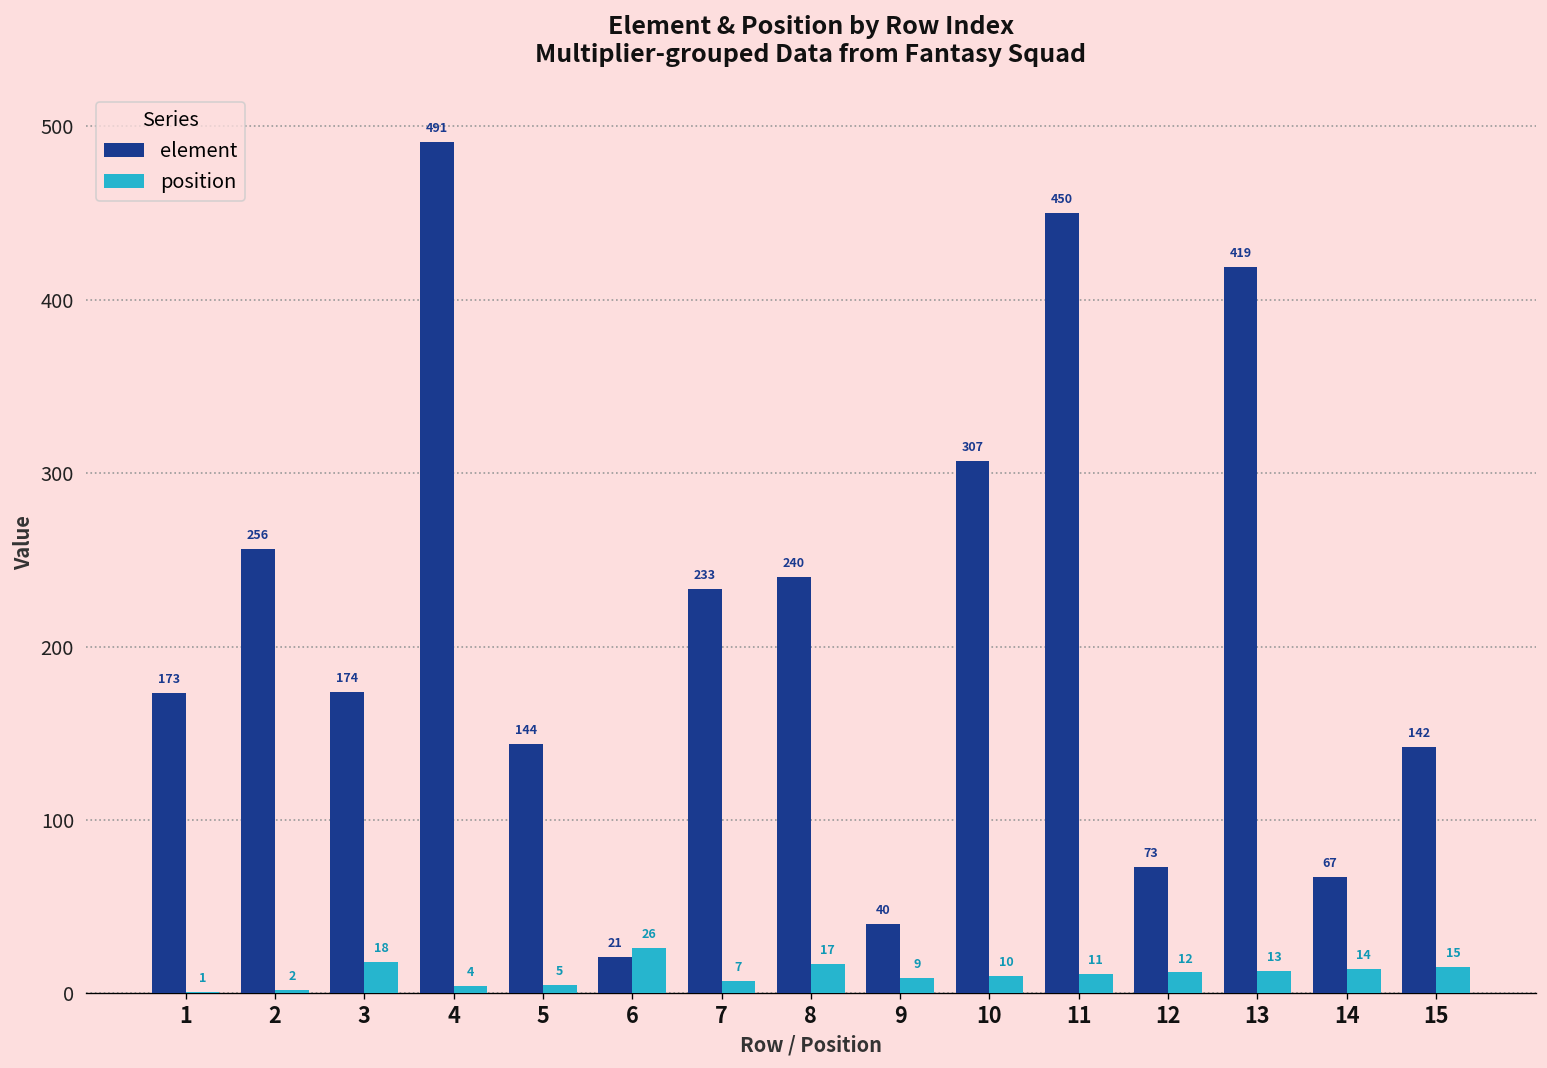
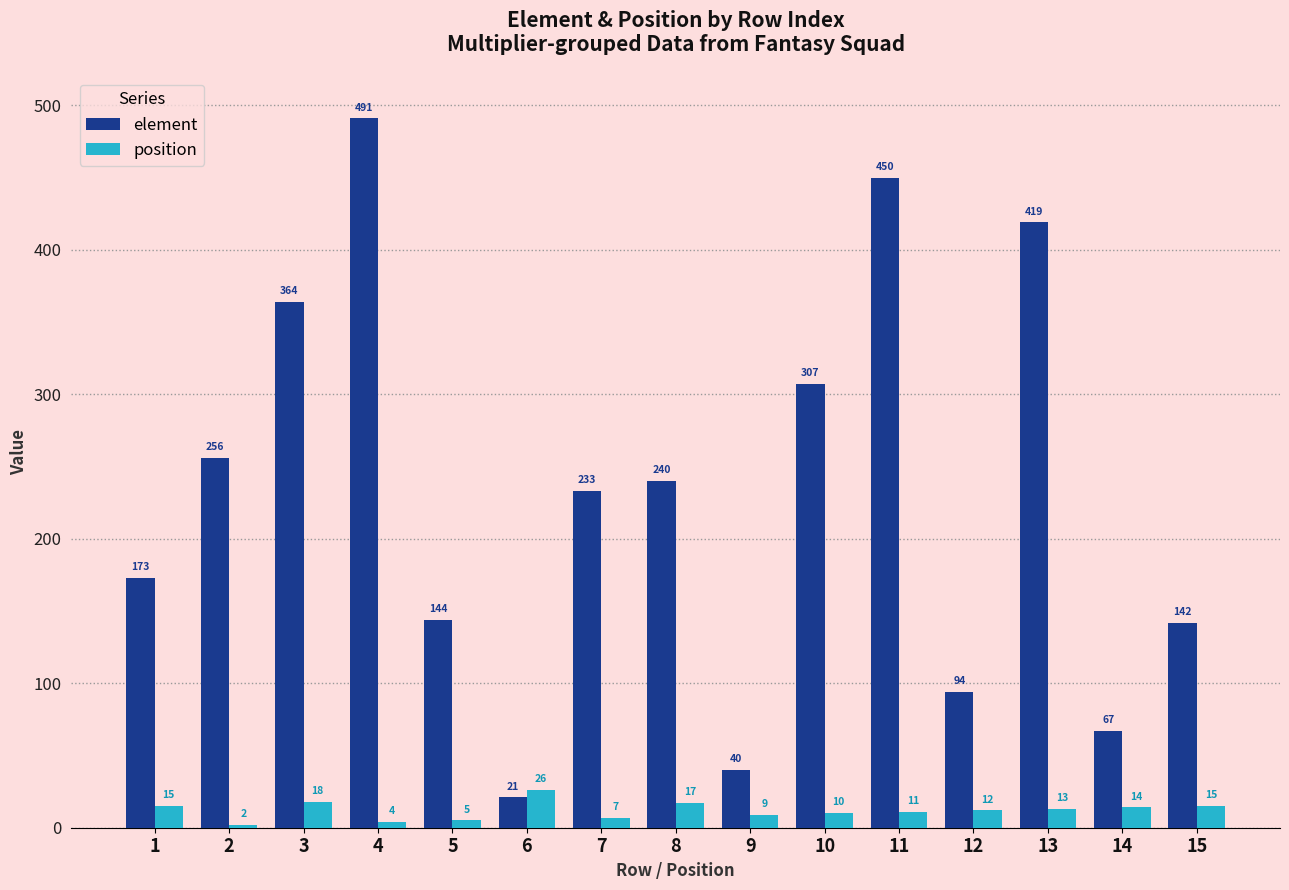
  {
    "element": {
      "1": 173,
      "2": 256,
-     "3": 174,
+     "3": 364,
      "4": 491,
      "5": 144,
      "6": 21,
      "7": 233,
      "8": 240,
      "9": 40,
      "10": 307,
      "11": 450,
-     "12": 73,
+     "12": 94,
      "13": 419,
      "14": 67,
      "15": 142
    },
    "position": {
-     "1": 1,
+     "1": 15,
      "2": 2,
      "3": 18,
      "4": 4,
      "5": 5,
      "6": 26,
      "7": 7,
      "8": 17,
      "9": 9,
      "10": 10,
      "11": 11,
      "12": 12,
      "13": 13,
      "14": 14,
      "15": 15
    }
  }
